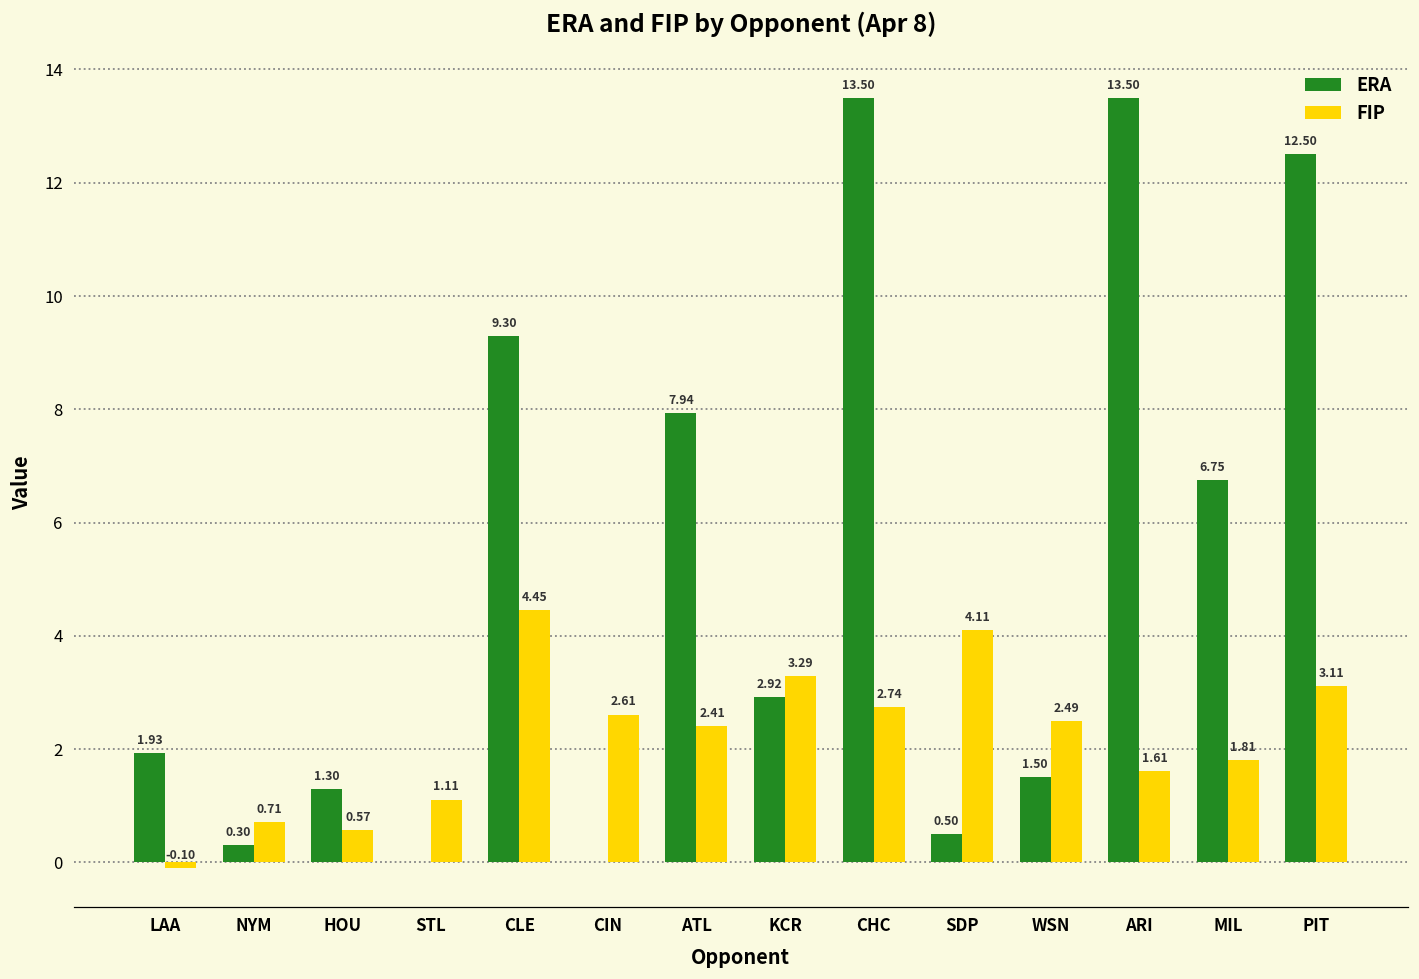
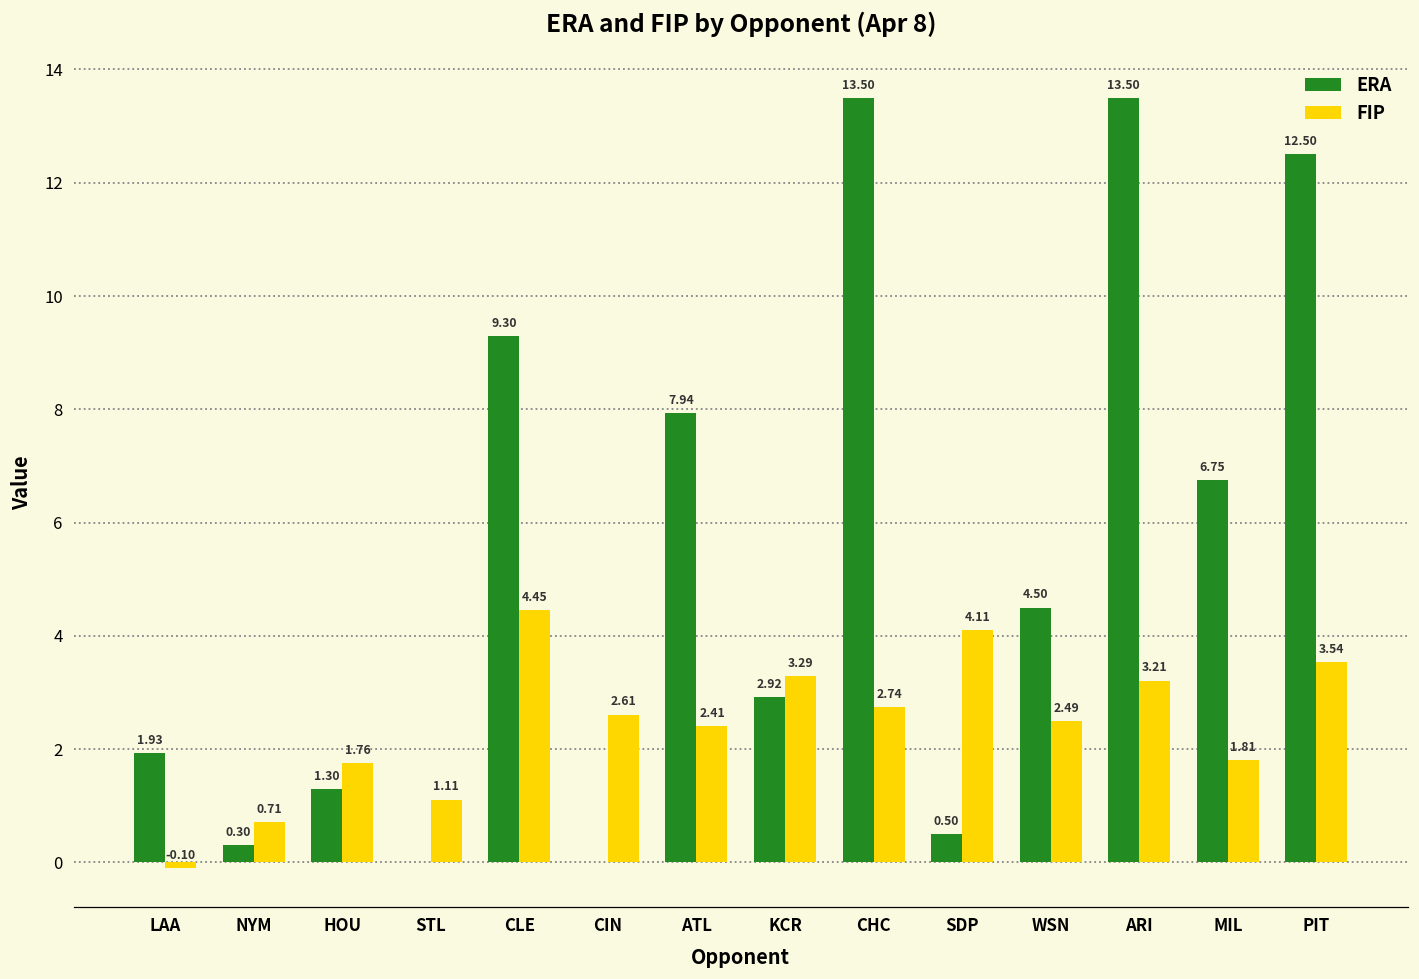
  {
    "ERA": {
      "LAA": 1.93,
      "NYM": 0.30,
      "HOU": 1.30,
      "CLE": 9.30,
      "ATL": 7.94,
      "KCR": 2.92,
      "CHC": 13.50,
      "SDP": 0.50,
-     "WSN": 1.50,
+     "WSN": 4.50,
      "ARI": 13.50,
      "MIL": 6.75,
      "PIT": 12.50
    },
    "FIP": {
      "LAA": -0.10,
      "NYM": 0.71,
-     "HOU": 0.57,
+     "HOU": 1.76,
      "STL": 1.11,
      "CLE": 4.45,
      "CIN": 2.61,
      "ATL": 2.41,
      "KCR": 3.29,
      "CHC": 2.74,
      "SDP": 4.11,
      "WSN": 2.49,
-     "ARI": 1.61,
+     "ARI": 3.21,
      "MIL": 1.81,
-     "PIT": 3.11
+     "PIT": 3.54
    }
  }
